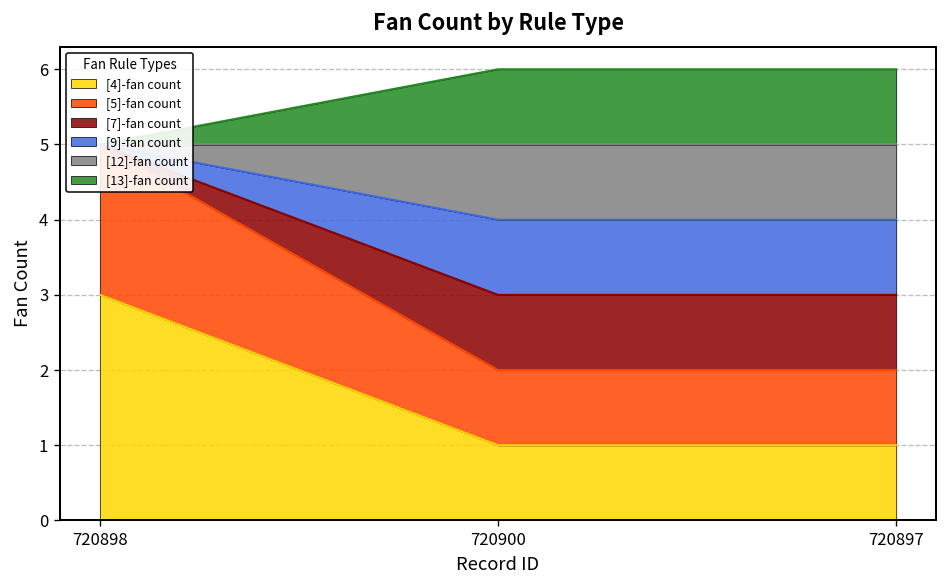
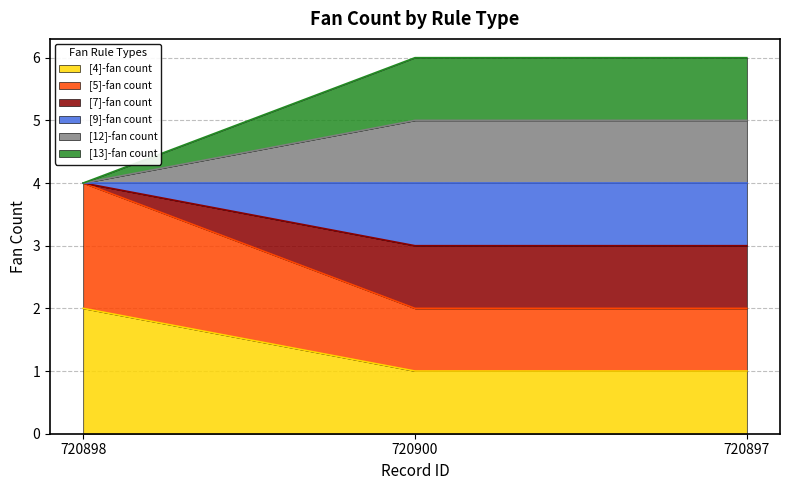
  {
    "[4]-fan count": {
-     "720898": 3,
+     "720898": 2,
      "720900": 1,
      "720897": 1
    },
    "[5]-fan count": {
      "720900": 1,
      "720897": 1
    },
    "[7]-fan count": {
      "720900": 1,
      "720897": 1
    },
    "[9]-fan count": {
      "720900": 1,
      "720897": 1
    },
    "[12]-fan count": {
      "720900": 1,
      "720897": 1
    },
    "[13]-fan count": {
      "720900": 1,
      "720897": 1
    }
  }
